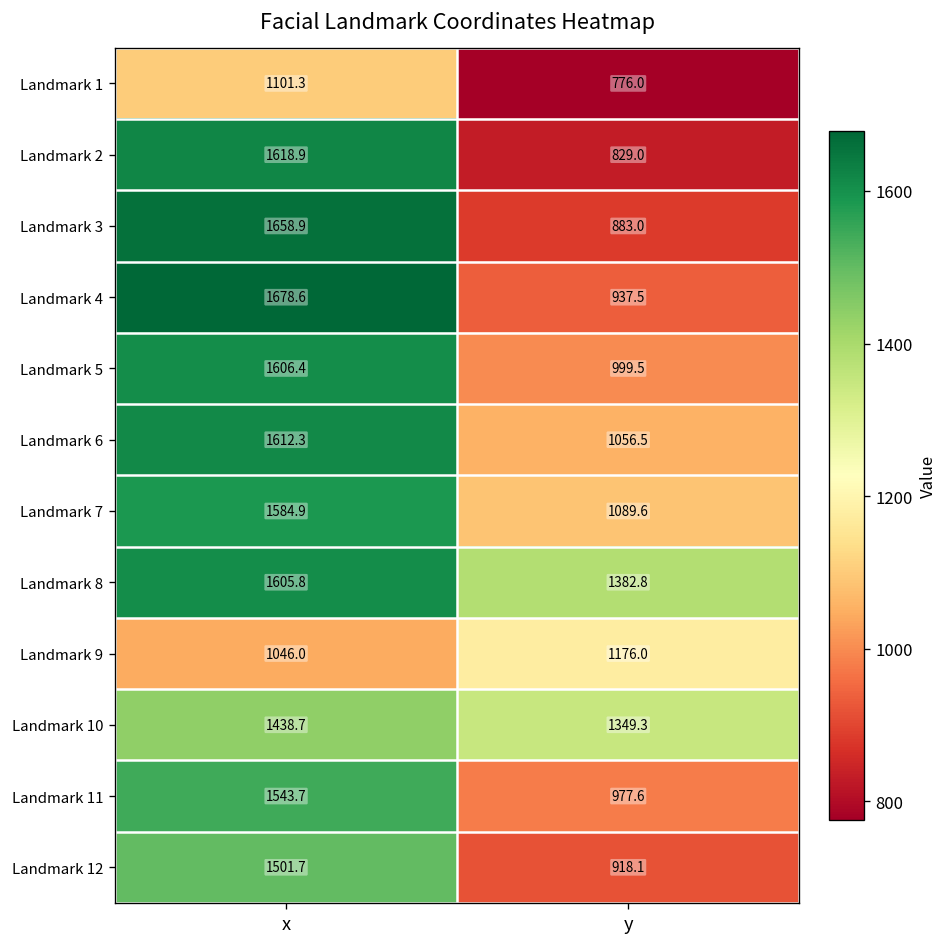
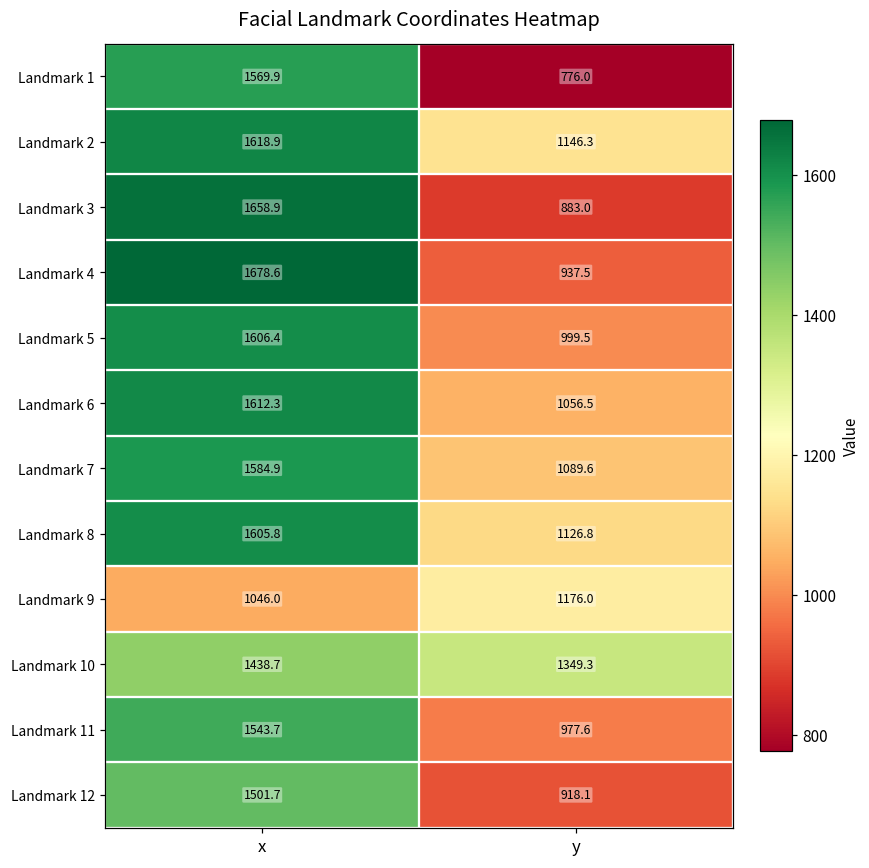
  {
    "Landmark 1": {
-     "x": 1101.3
+     "x": 1569.9
    },
    "Landmark 2": {
-     "y": 829.0
+     "y": 1146.3
    },
    "Landmark 8": {
-     "y": 1382.8
+     "y": 1126.8
    }
  }
